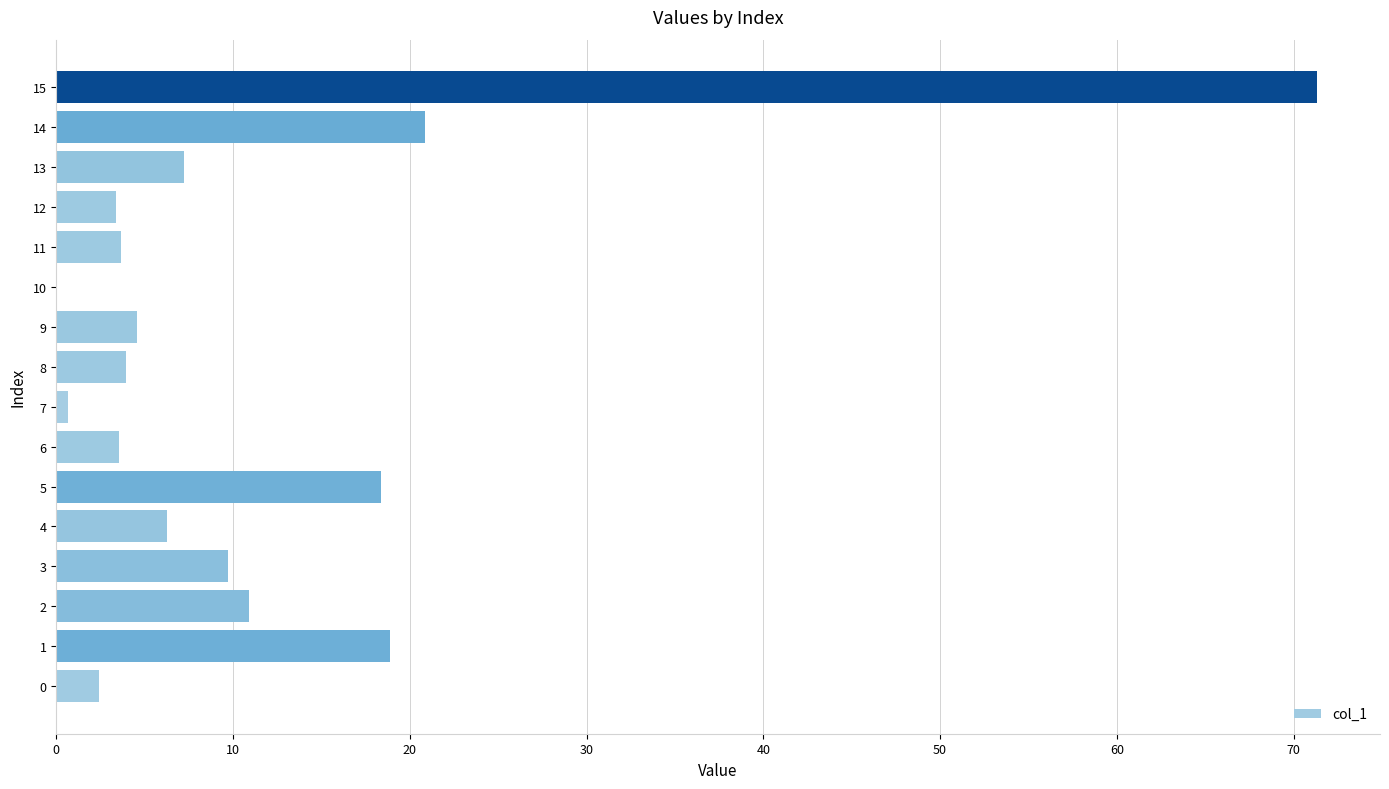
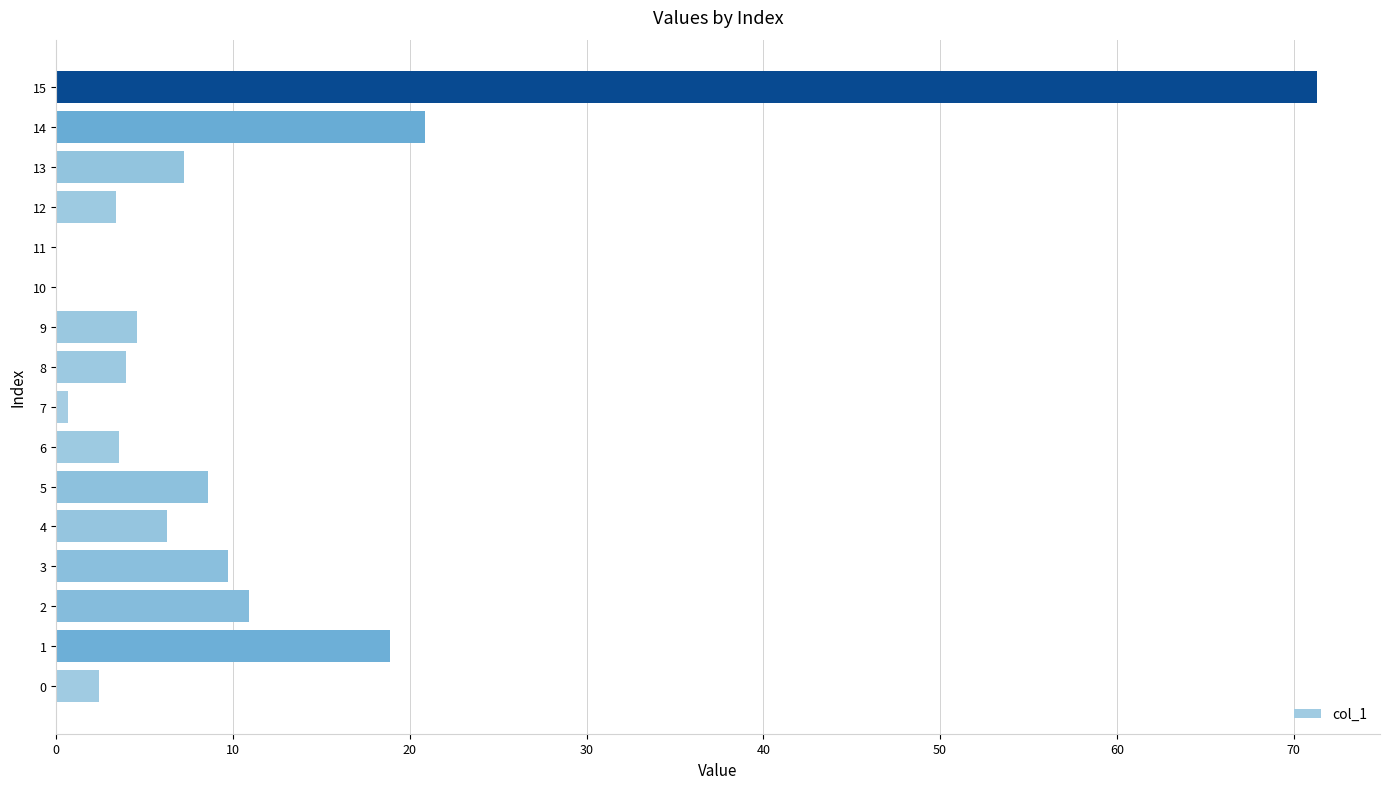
  {
    "15": 71.3,
    "14": 20.9,
    "13": 7.2,
    "12": 3.4,
-   "11": 3.7,
+   "11": 0.0,
    "9": 4.6,
    "8": 4.0,
    "7": 0.7,
    "6": 3.5,
-   "5": 18.4,
+   "5": 8.6,
    "4": 6.2,
    "3": 9.7,
    "2": 10.9,
    "1": 18.9,
    "0": 2.4
  }
